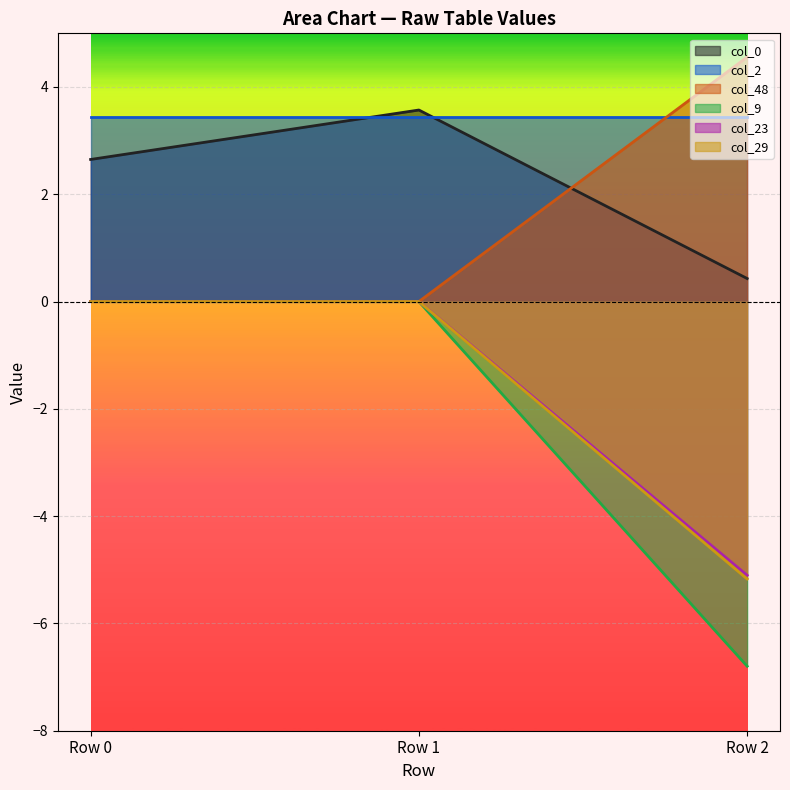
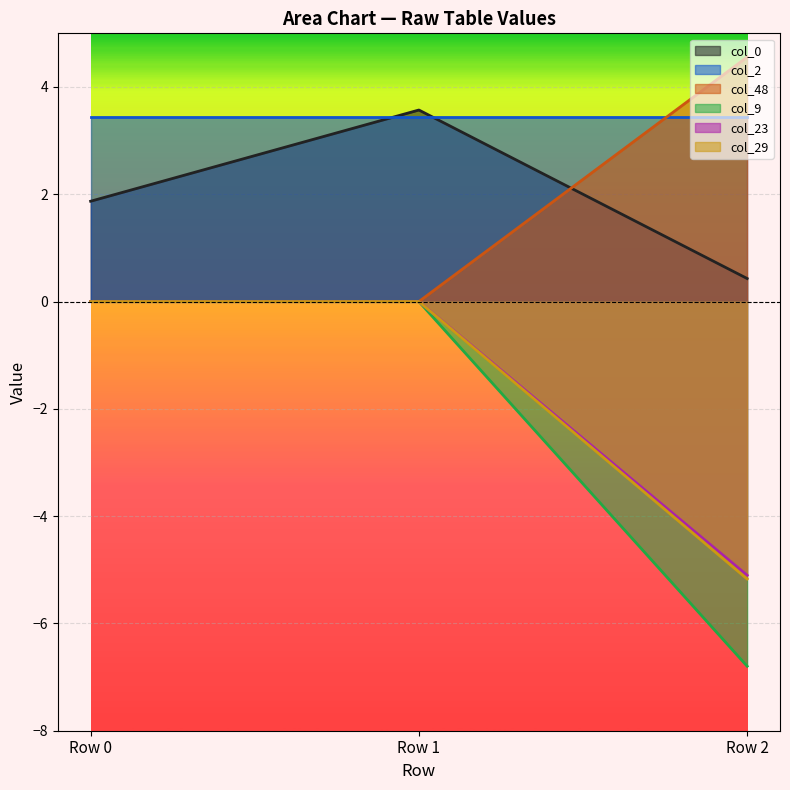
  {
    "col_0": {
-     "Row 0": 2.6,
+     "Row 0": 1.9,
      "Row 1": 3.6,
      "Row 2": 0.4
    },
    "col_2": {
      "Row 0": 3.4,
      "Row 1": 3.4
    }
  }
